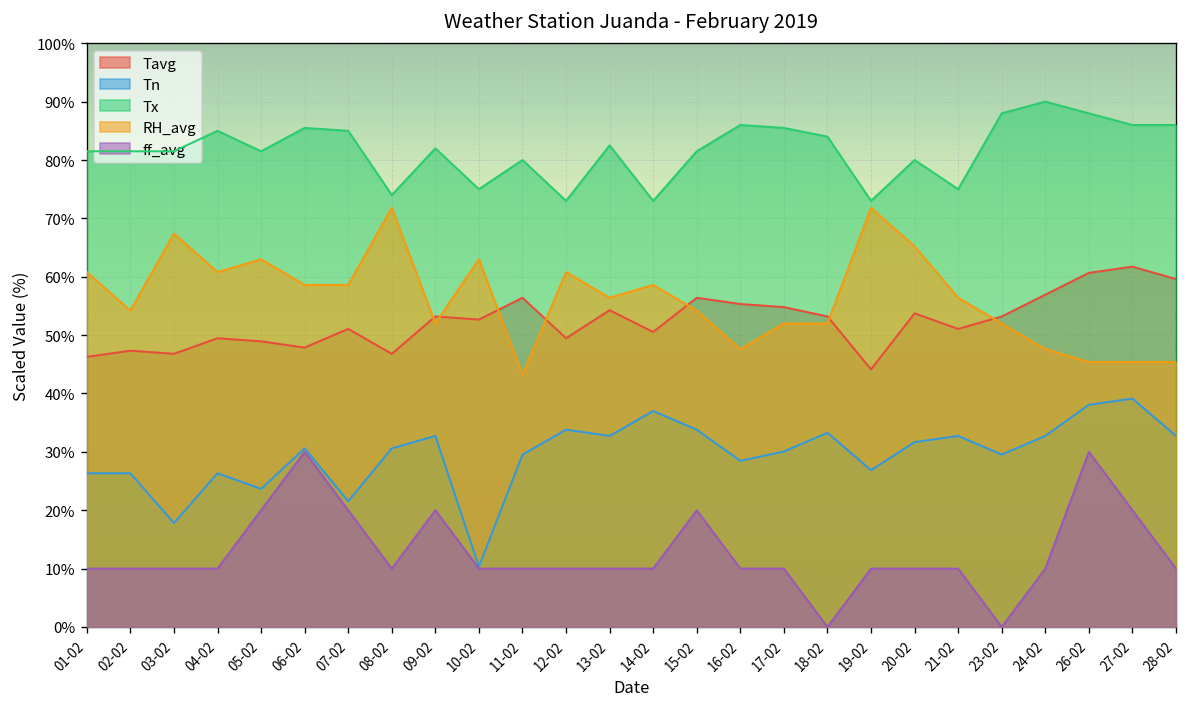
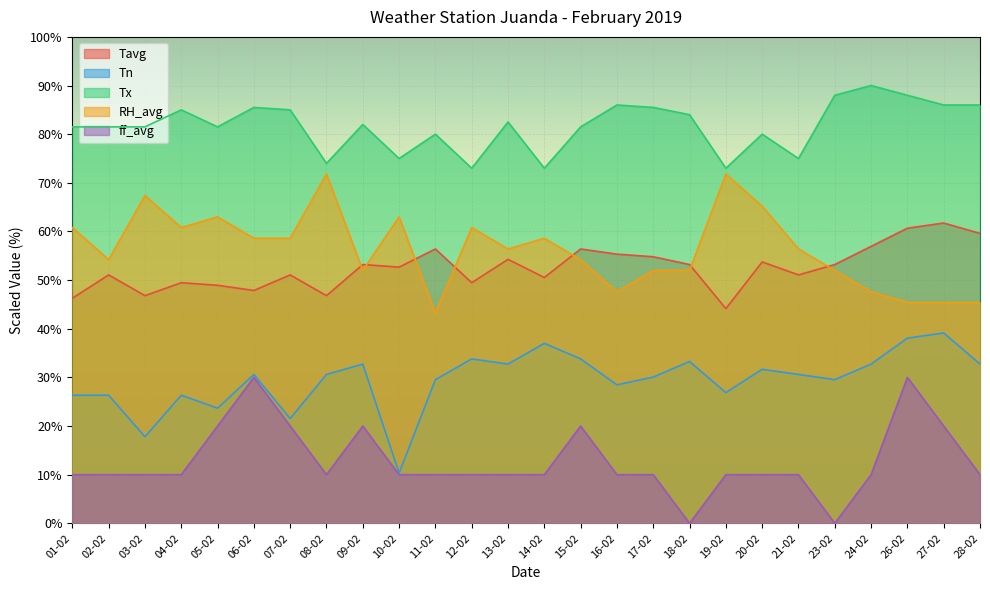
  {
    "Tavg": {
      "01-02": "46%",
-     "02-02": "47%",
+     "02-02": "51%",
      "03-02": "47%",
      "04-02": "49%",
      "05-02": "49%",
      "06-02": "48%",
      "07-02": "51%",
      "08-02": "47%",
      "09-02": "53%",
      "10-02": "53%",
      "11-02": "56%",
      "12-02": "49%",
      "13-02": "54%",
      "14-02": "51%",
      "15-02": "56%",
      "16-02": "55%",
      "17-02": "55%",
      "18-02": "53%",
      "19-02": "44%",
      "20-02": "54%",
      "21-02": "51%",
      "23-02": "53%",
      "24-02": "57%",
      "26-02": "61%",
      "27-02": "62%",
      "28-02": "60%"
    },
    "Tn": {
      "01-02": "26%",
      "02-02": "26%",
      "03-02": "18%",
      "04-02": "26%",
      "05-02": "24%",
      "06-02": "31%",
      "07-02": "22%",
      "08-02": "31%",
      "09-02": "33%",
      "11-02": "30%",
      "12-02": "34%",
      "13-02": "33%",
      "14-02": "37%",
      "15-02": "34%",
      "16-02": "28%",
      "17-02": "30%",
      "18-02": "33%",
      "19-02": "27%",
      "20-02": "32%",
-     "21-02": "33%",
+     "21-02": "31%",
      "23-02": "30%",
      "24-02": "33%",
      "26-02": "38%",
      "27-02": "39%",
      "28-02": "33%"
    },
    "Tx": {
      "01-02": "81%",
      "04-02": "85%",
      "05-02": "81%",
      "06-02": "86%",
      "07-02": "85%",
      "08-02": "74%",
      "09-02": "82%",
      "10-02": "75%",
      "11-02": "80%",
      "12-02": "73%",
      "13-02": "83%",
      "14-02": "73%",
      "15-02": "81%",
      "16-02": "86%",
      "17-02": "86%",
      "18-02": "84%",
      "19-02": "73%",
      "20-02": "80%",
      "21-02": "75%",
      "23-02": "88%",
      "24-02": "90%",
      "26-02": "88%",
      "27-02": "86%",
      "28-02": "86%"
    },
    "RH_avg": {
      "01-02": "61%",
      "02-02": "54%",
      "03-02": "67%",
      "04-02": "61%",
      "05-02": "63%",
      "06-02": "59%",
      "07-02": "59%",
      "08-02": "72%",
      "09-02": "52%",
      "10-02": "63%",
      "11-02": "43%",
      "12-02": "61%",
      "13-02": "56%",
      "14-02": "59%",
      "15-02": "54%",
      "16-02": "48%",
      "17-02": "52%",
      "18-02": "52%",
      "19-02": "72%",
      "20-02": "65%",
      "21-02": "56%",
      "23-02": "52%",
      "24-02": "48%",
      "26-02": "45%",
      "27-02": "45%",
      "28-02": "45%"
    },
    "ff_avg": {
      "01-02": "10%",
      "02-02": "10%",
      "03-02": "10%",
      "04-02": "10%",
      "05-02": "20%",
      "06-02": "30%",
      "07-02": "20%",
      "08-02": "10%",
      "09-02": "20%",
      "11-02": "10%",
      "12-02": "10%",
      "13-02": "10%",
      "14-02": "10%",
      "15-02": "20%",
      "16-02": "10%",
      "17-02": "10%",
      "18-02": "0%",
      "19-02": "10%",
      "20-02": "10%",
      "21-02": "10%",
      "23-02": "0%",
      "24-02": "10%",
      "26-02": "30%",
      "27-02": "20%",
      "28-02": "10%"
    }
  }
